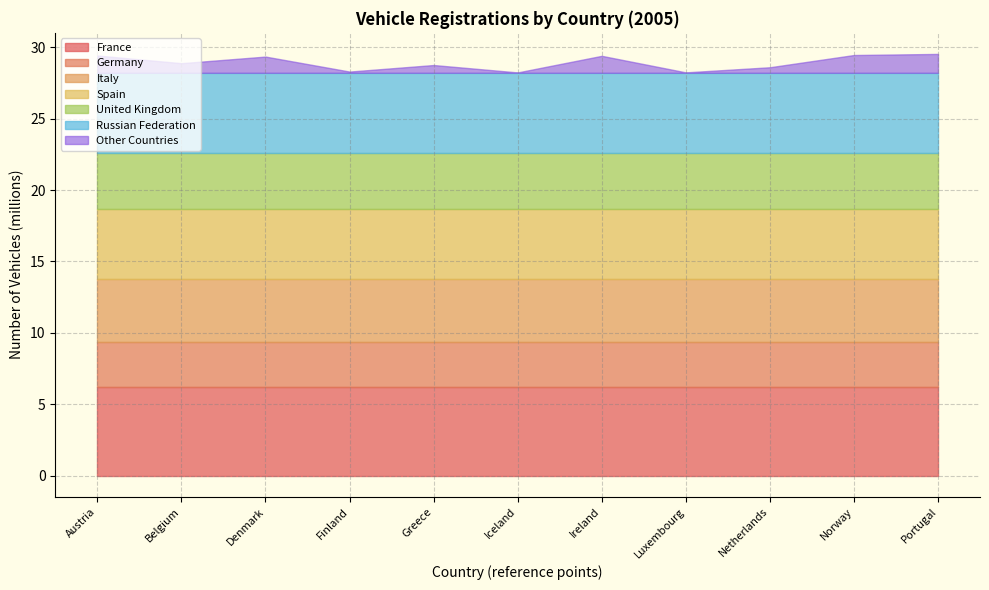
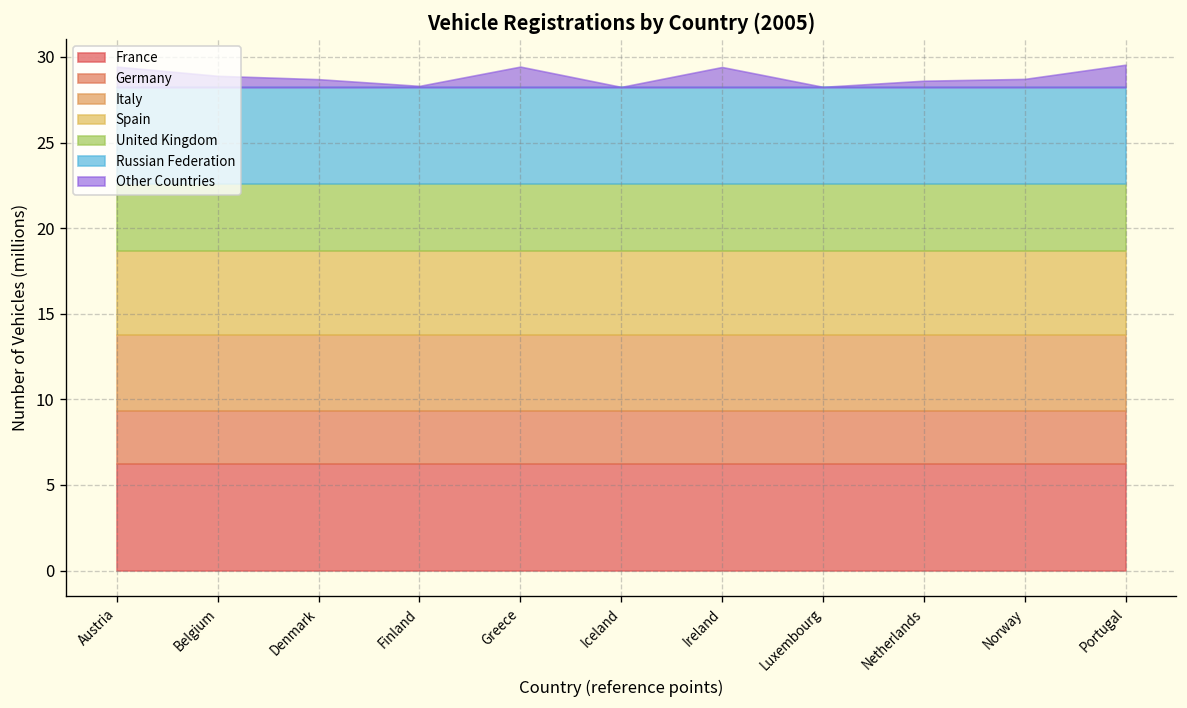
  {
    "United Kingdom": {
      "Austria": 3.9,
      "Belgium": 3.9,
      "Denmark": 3.9,
      "Finland": 3.9,
      "Greece": 3.9,
      "Iceland": 3.9,
      "Ireland": 3.9,
      "Luxembourg": 3.9,
      "Netherlands": 3.9,
      "Norway": 3.9,
      "Portugal": 3.9
    },
    "Russian Federation": {
      "Denmark": 5.6,
      "Greece": 5.6,
      "Ireland": 5.6,
      "Netherlands": 5.6,
      "Norway": 5.6,
      "Portugal": 5.6
    },
    "Other Countries": {
-     "Denmark": 1.1,
-     "Greece": 0.5,
+     "Denmark": 0.5,
+     "Greece": 1.2,
      "Ireland": 1.2,
      "Netherlands": 0.4,
-     "Norway": 1.2,
+     "Norway": 0.5,
      "Portugal": 1.3
    }
  }
